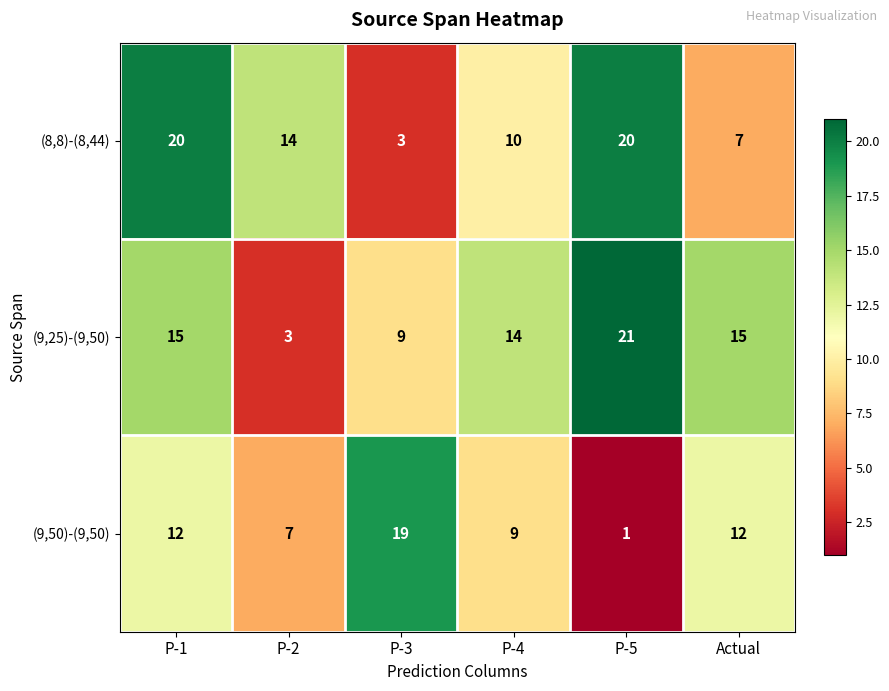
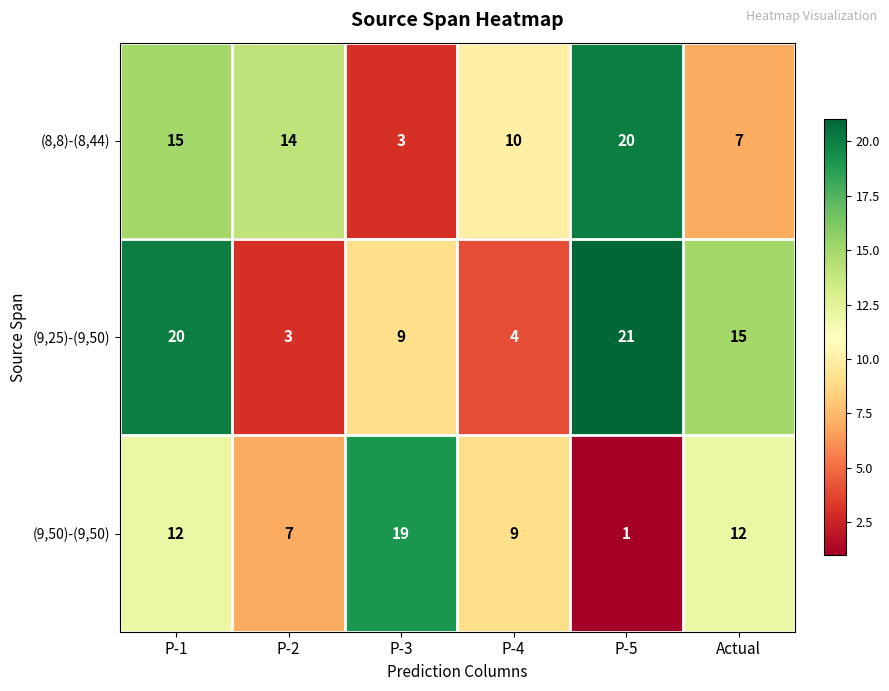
  {
    "(8,8)-(8,44)": {
-     "P-1": 20,
+     "P-1": 15,
      "P-2": 14,
      "P-3": 3,
      "P-4": 10,
      "P-5": 20,
      "Actual": 7
    },
    "(9,25)-(9,50)": {
-     "P-1": 15,
+     "P-1": 20,
      "P-2": 3,
      "P-3": 9,
-     "P-4": 14,
+     "P-4": 4,
      "P-5": 21,
      "Actual": 15
    },
    "(9,50)-(9,50)": {
      "P-1": 12,
      "P-2": 7,
      "P-3": 19,
      "P-4": 9,
      "P-5": 1,
      "Actual": 12
    }
  }
